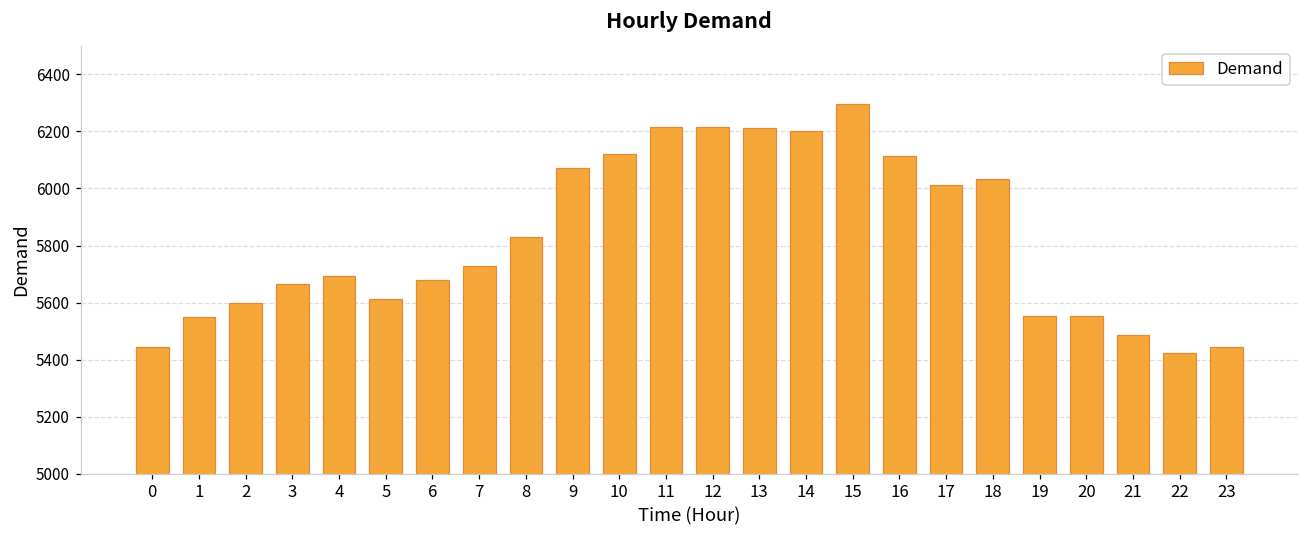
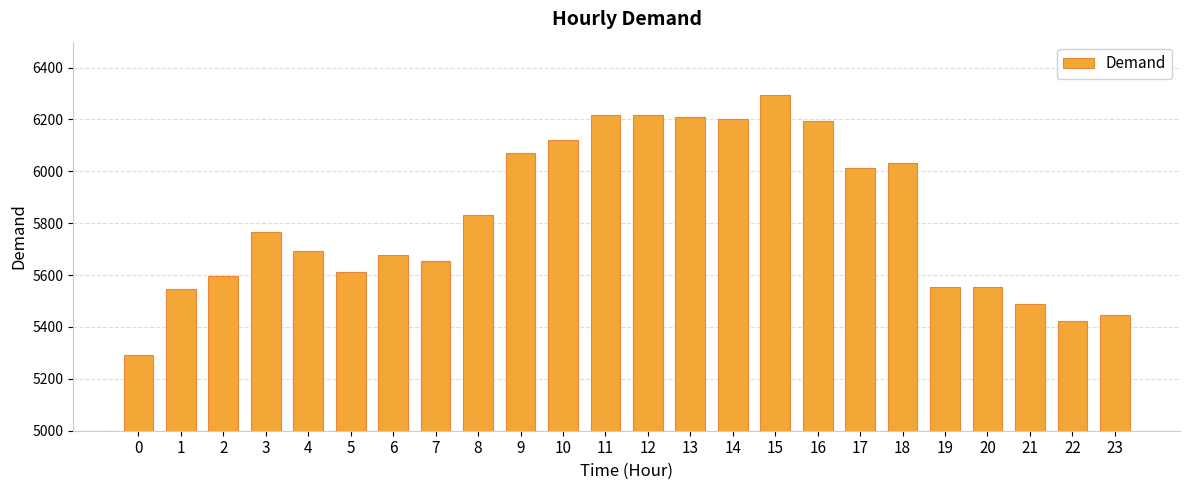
  {
-   "0": 5440,
+   "0": 5290,
    "1": 5550,
    "2": 5600,
-   "3": 5660,
+   "3": 5770,
    "4": 5690,
    "5": 5610,
    "6": 5680,
-   "7": 5730,
+   "7": 5660,
    "8": 5830,
    "9": 6070,
    "10": 6120,
    "11": 6220,
    "12": 6220,
    "13": 6210,
    "14": 6200,
    "15": 6300,
-   "16": 6120,
+   "16": 6200,
    "17": 6010,
    "18": 6030,
    "19": 5550,
    "20": 5550,
    "21": 5490,
    "22": 5420,
    "23": 5450
  }
